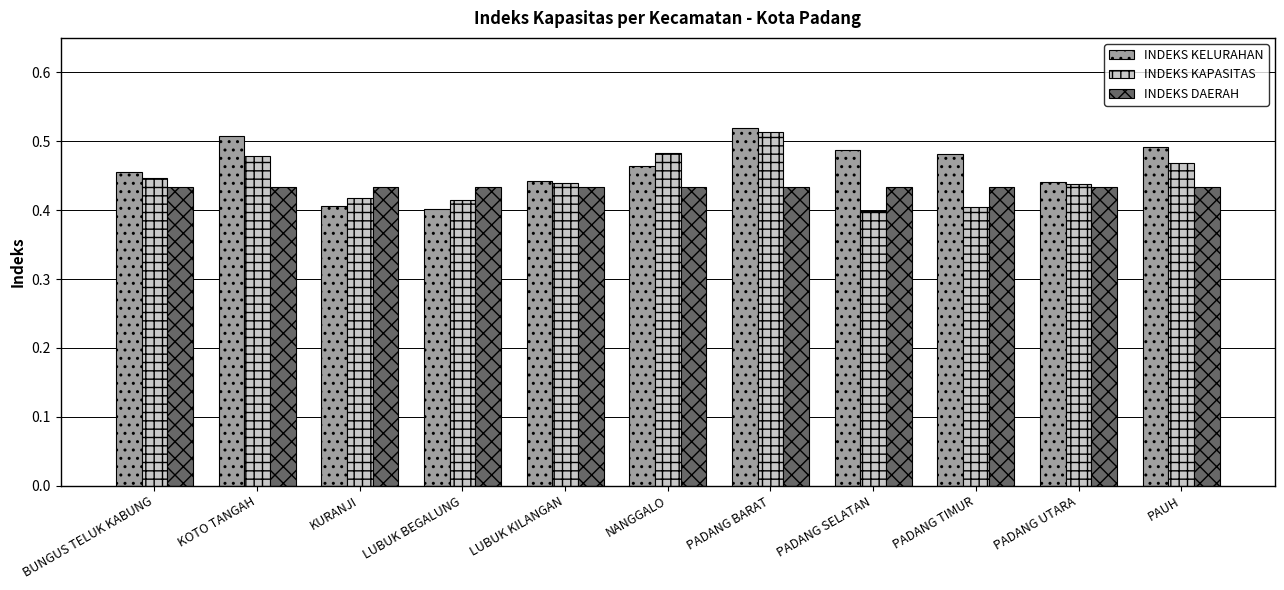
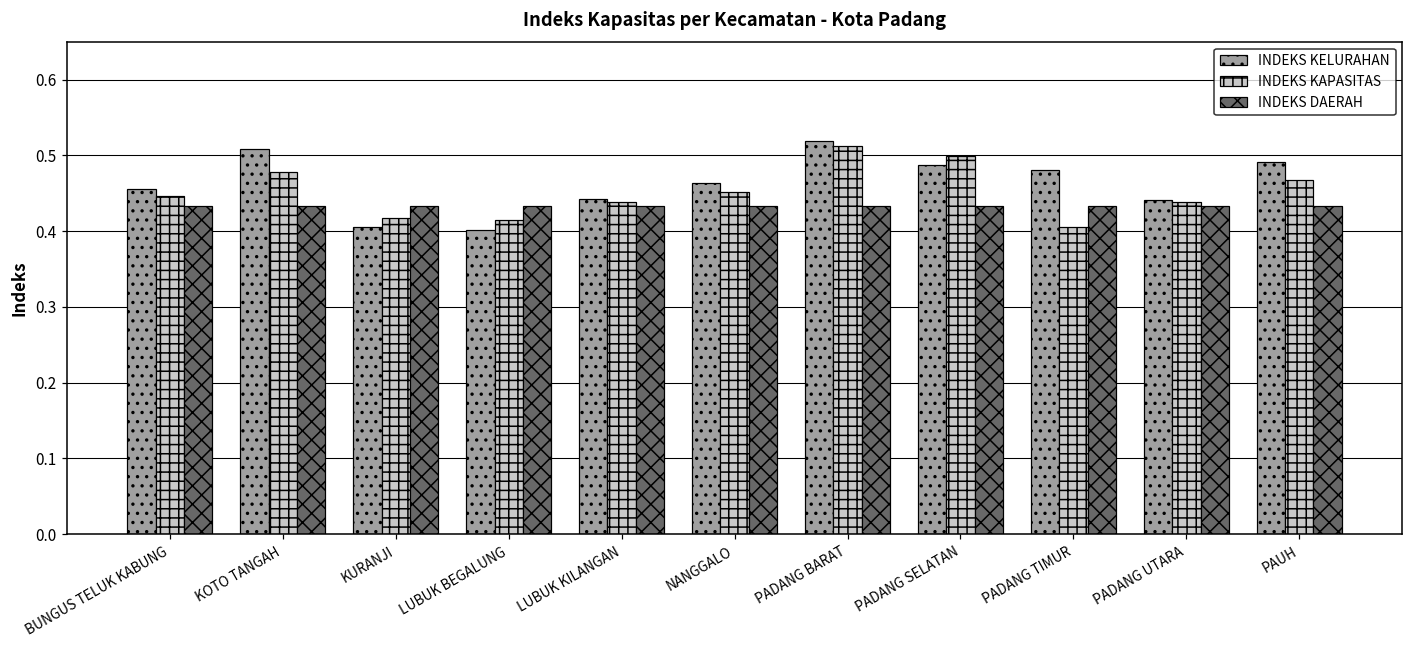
  {
    "INDEKS KELURAHAN": {
      "BUNGUS TELUK KABUNG": 0.46,
      "KOTO TANGAH": 0.51,
      "KURANJI": 0.41,
      "LUBUK BEGALUNG": 0.40,
      "LUBUK KILANGAN": 0.44,
      "NANGGALO": 0.46,
      "PADANG BARAT": 0.52,
      "PADANG SELATAN": 0.49,
      "PADANG TIMUR": 0.48,
      "PADANG UTARA": 0.44,
      "PAUH": 0.49
    },
    "INDEKS KAPASITAS": {
      "BUNGUS TELUK KABUNG": 0.45,
      "KOTO TANGAH": 0.48,
      "KURANJI": 0.42,
      "LUBUK BEGALUNG": 0.42,
      "LUBUK KILANGAN": 0.44,
-     "NANGGALO": 0.48,
+     "NANGGALO": 0.45,
      "PADANG BARAT": 0.51,
-     "PADANG SELATAN": 0.40,
+     "PADANG SELATAN": 0.50,
      "PADANG TIMUR": 0.41,
      "PADANG UTARA": 0.44,
      "PAUH": 0.47
    },
    "INDEKS DAERAH": {
      "BUNGUS TELUK KABUNG": 0.43,
      "KOTO TANGAH": 0.43,
      "KURANJI": 0.43,
      "LUBUK BEGALUNG": 0.43,
      "LUBUK KILANGAN": 0.43,
      "NANGGALO": 0.43,
      "PADANG BARAT": 0.43,
      "PADANG SELATAN": 0.43,
      "PADANG TIMUR": 0.43,
      "PADANG UTARA": 0.43,
      "PAUH": 0.43
    }
  }
